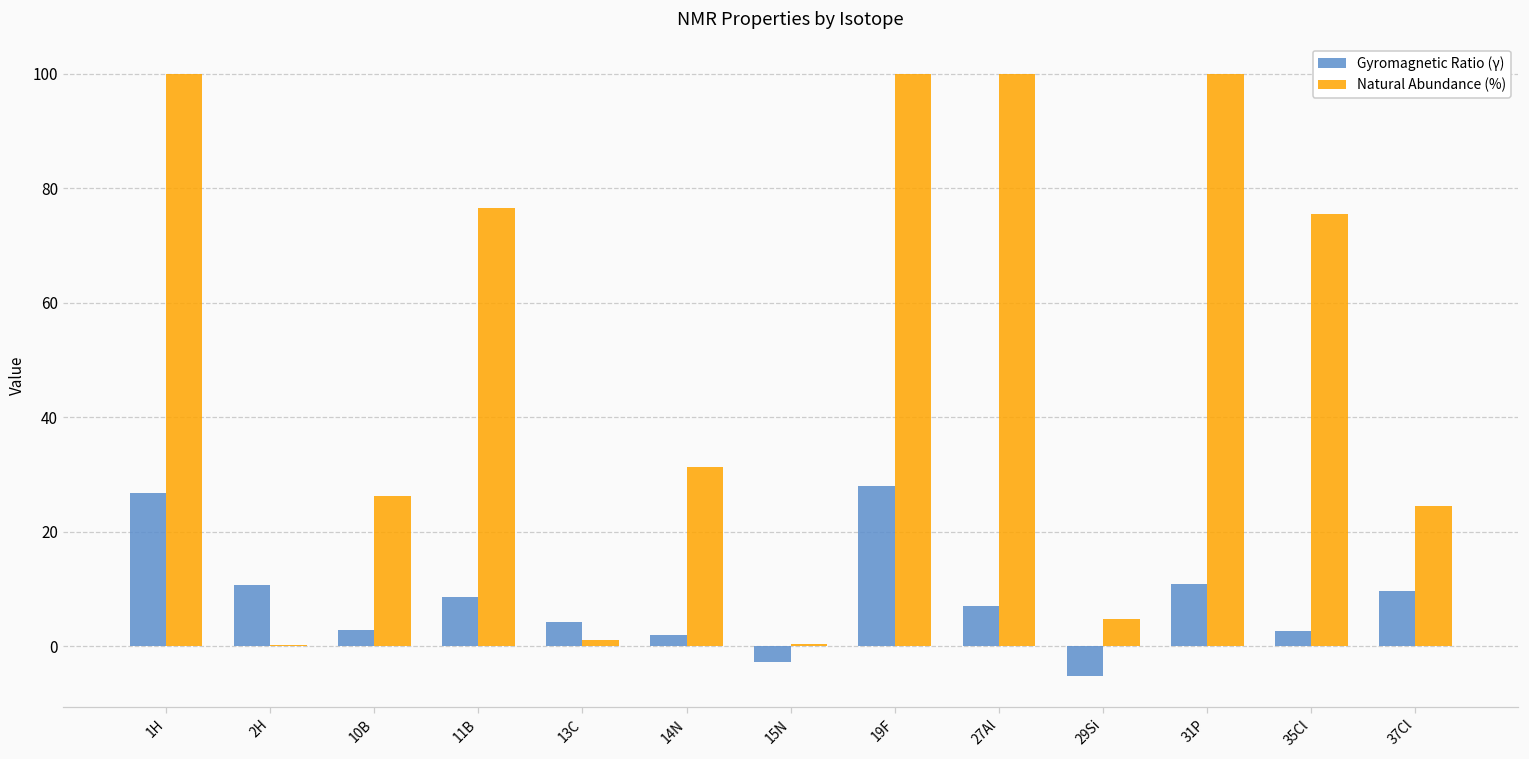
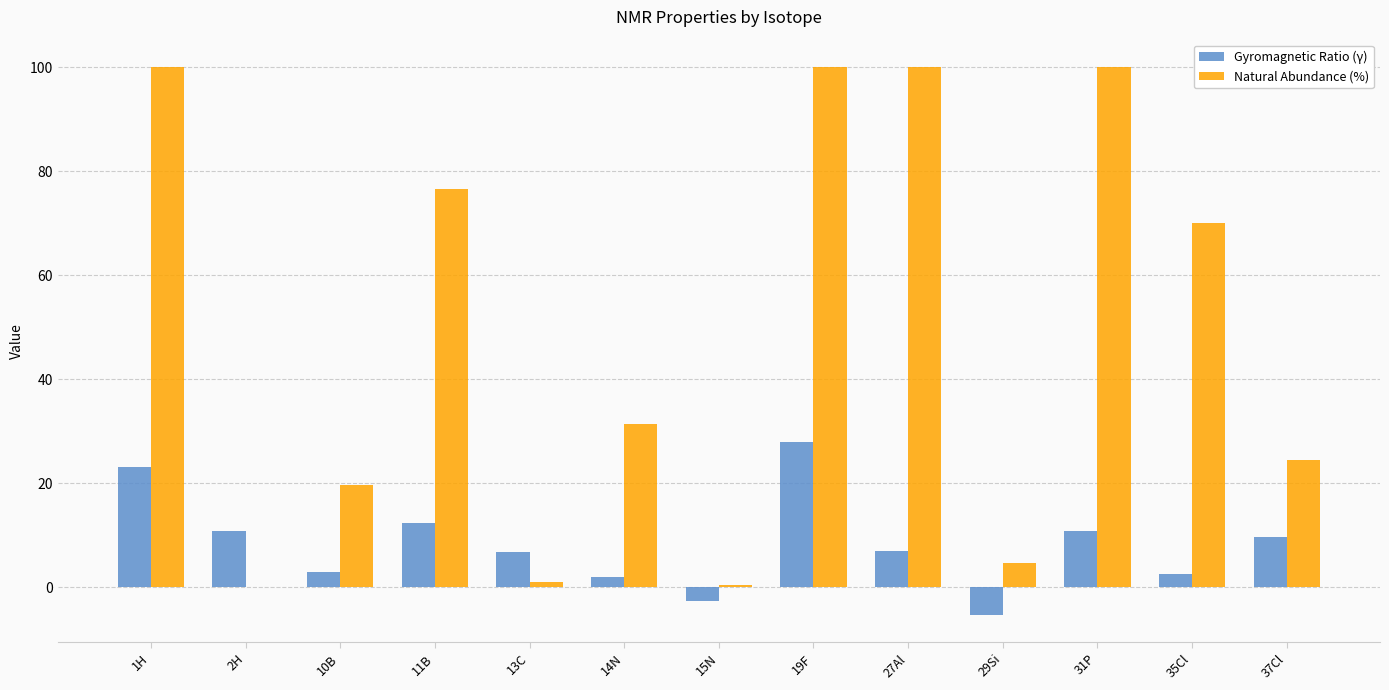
  {
    "Gyromagnetic Ratio (γ)": {
-     "1H": 27,
+     "1H": 23,
      "2H": 11,
      "10B": 3,
-     "11B": 9,
-     "13C": 4,
+     "11B": 12,
+     "13C": 7,
      "14N": 2,
      "15N": -3,
      "19F": 28,
      "27Al": 7,
      "29Si": -5,
      "31P": 11,
      "35Cl": 3,
      "37Cl": 10
    },
    "Natural Abundance (%)": {
      "1H": 100,
-     "10B": 26,
+     "10B": 20,
      "11B": 77,
      "13C": 1,
      "14N": 31,
      "19F": 100,
      "27Al": 100,
      "29Si": 5,
      "31P": 100,
-     "35Cl": 76,
+     "35Cl": 70,
      "37Cl": 25
    }
  }
